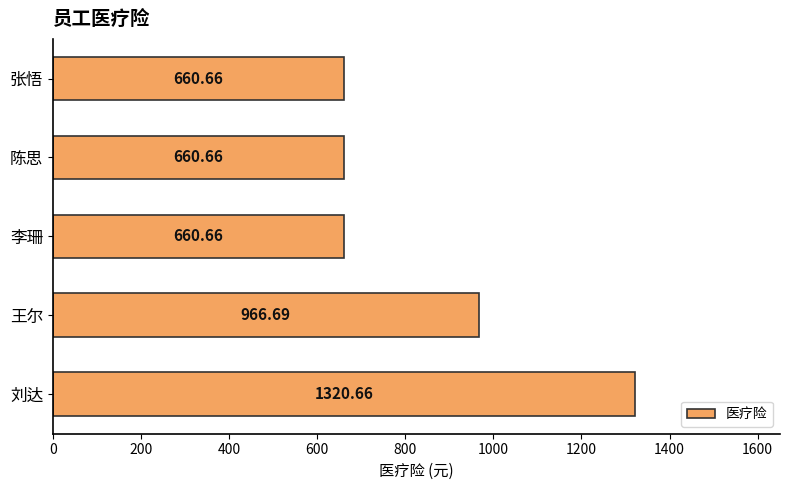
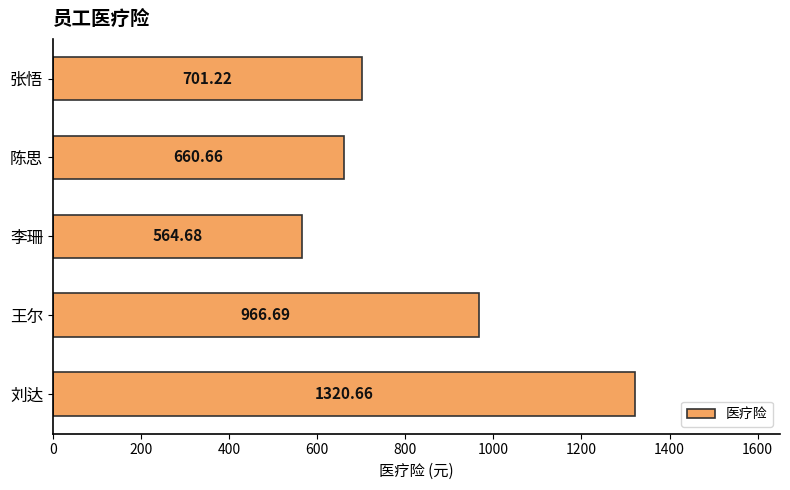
  {
-   "张悟": 660.66,
+   "张悟": 701.22,
    "陈思": 660.66,
-   "李珊": 660.66,
+   "李珊": 564.68,
    "王尔": 966.69,
    "刘达": 1320.66
  }
